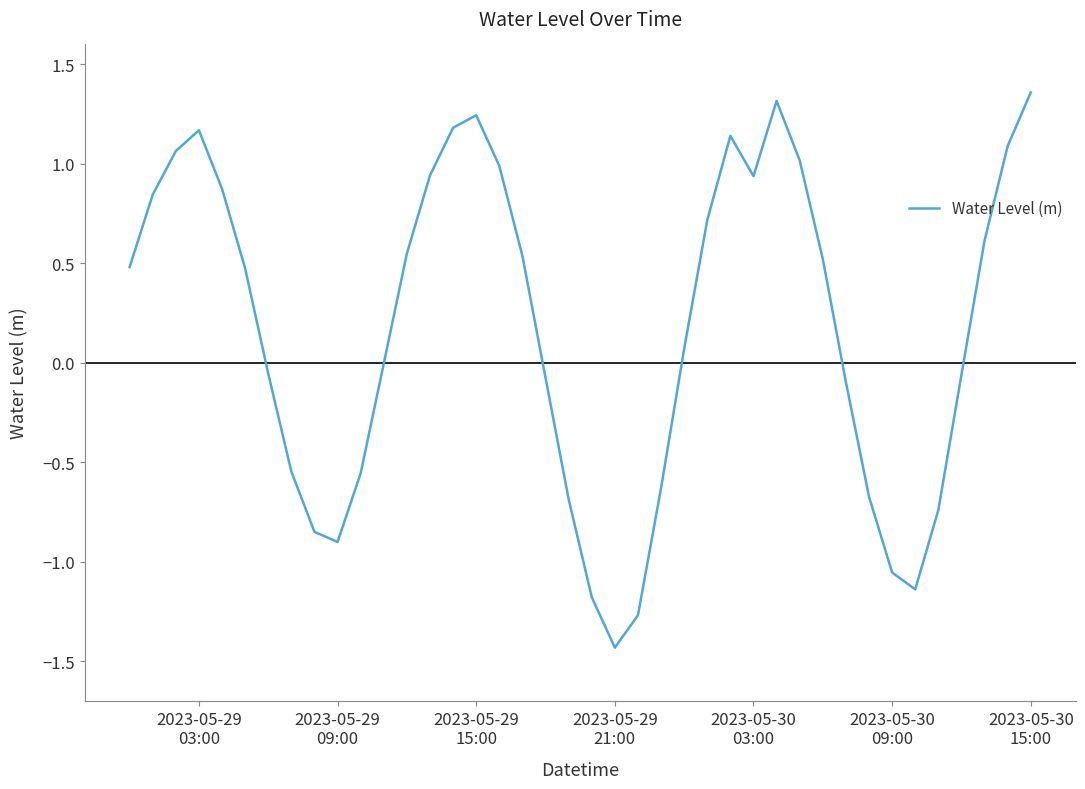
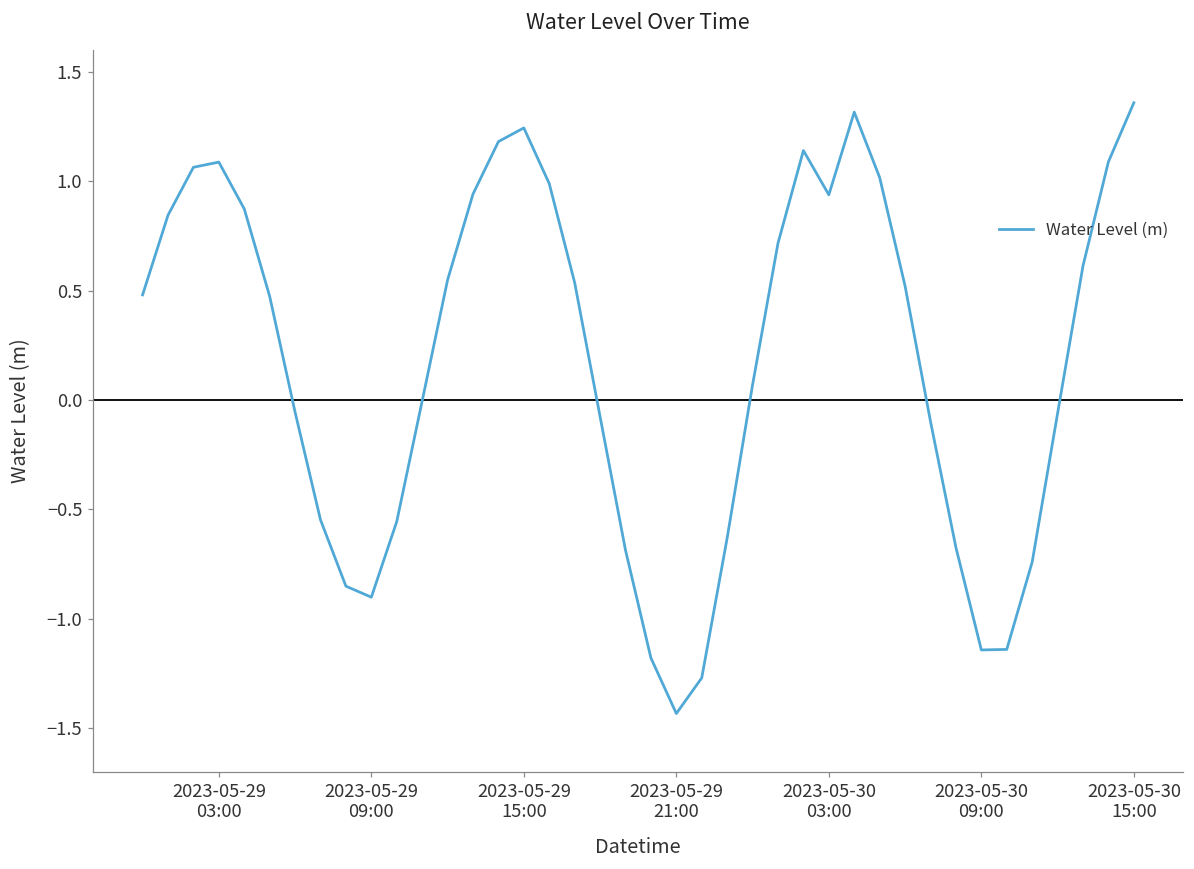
  {
-   "2023-05-29 03:00": 1.17,
+   "2023-05-29 03:00": 1.09,
    "2023-05-29 09:00": -0.90,
    "2023-05-29 15:00": 1.24,
    "2023-05-29 21:00": -1.43,
    "2023-05-30 03:00": 0.94,
-   "2023-05-30 09:00": -1.05,
+   "2023-05-30 09:00": -1.14,
    "2023-05-30 15:00": 1.36
  }
